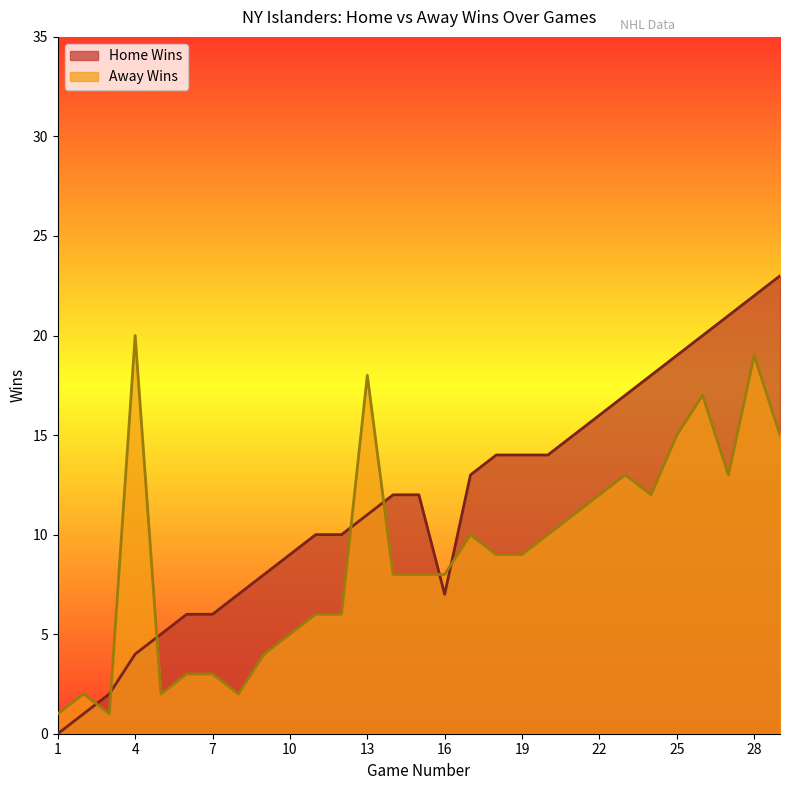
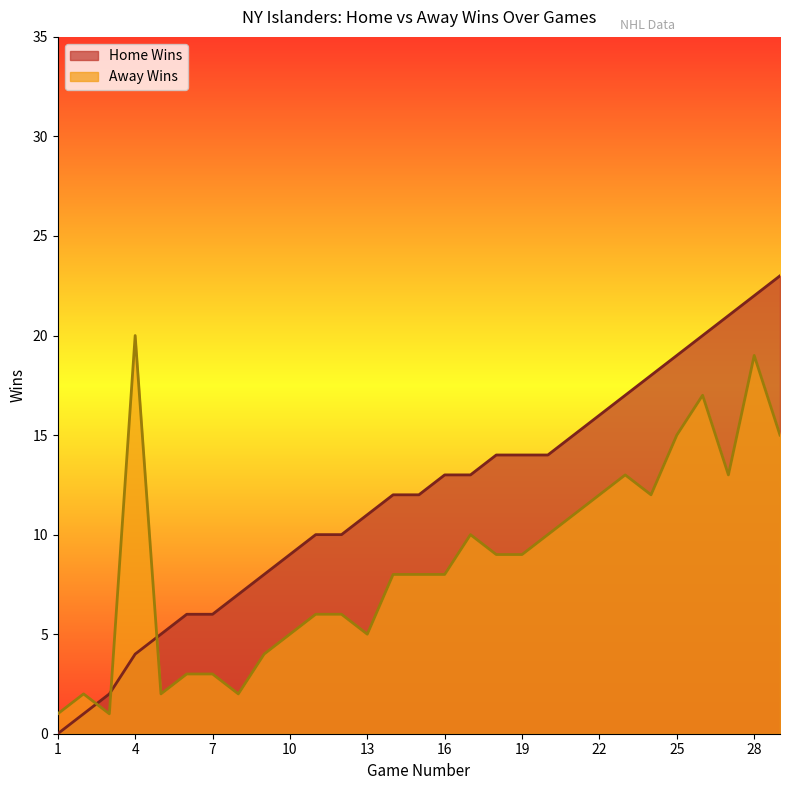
  {
    "Home Wins": {
      "1": 0,
      "4": 4,
      "7": 6,
      "10": 9,
      "13": 11,
-     "16": 7,
+     "16": 13,
      "19": 14,
      "22": 16,
      "25": 19,
      "28": 22
    },
    "Away Wins": {
      "1": 1,
      "4": 20,
      "7": 3,
      "10": 5,
-     "13": 18,
+     "13": 5,
      "16": 8,
      "19": 9,
      "22": 12,
      "25": 15,
      "28": 19
    }
  }
